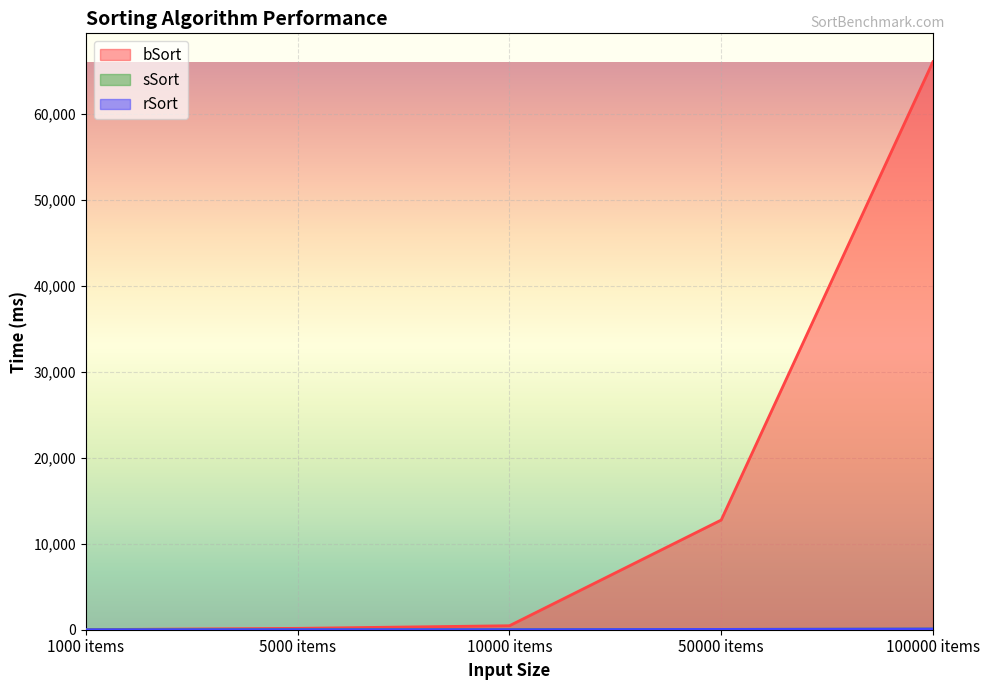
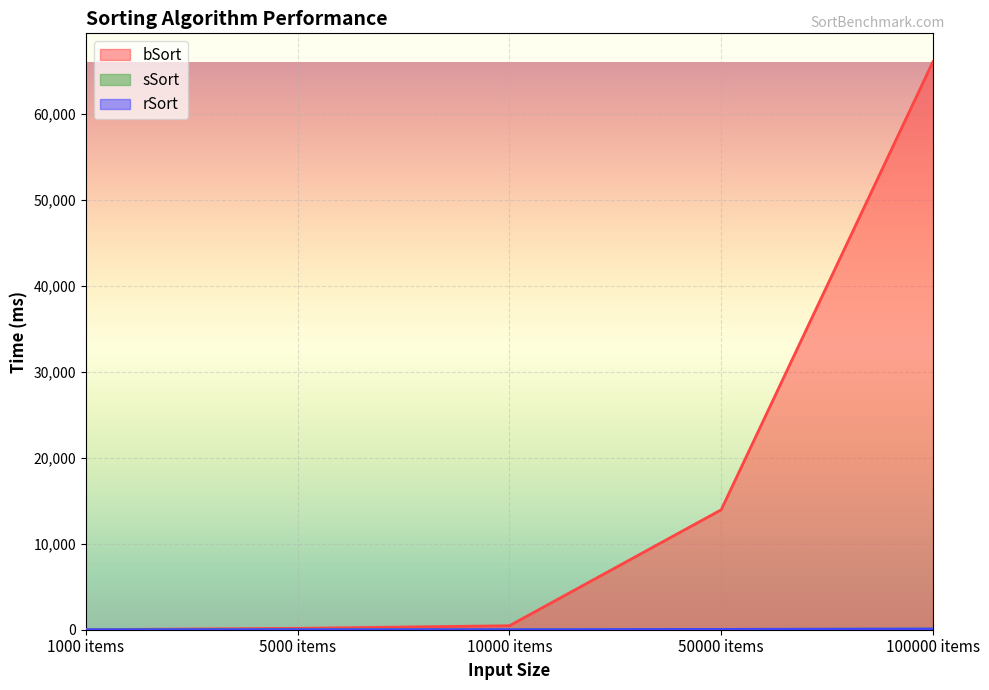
  {
    "bSort": {
      "10000 items": "0",
-     "50000 items": "13,000",
+     "50000 items": "14,000",
      "100000 items": "66,000"
    },
    "rSort": {
      "10000 items": "0",
      "50000 items": "0",
      "100000 items": "0"
    }
  }
